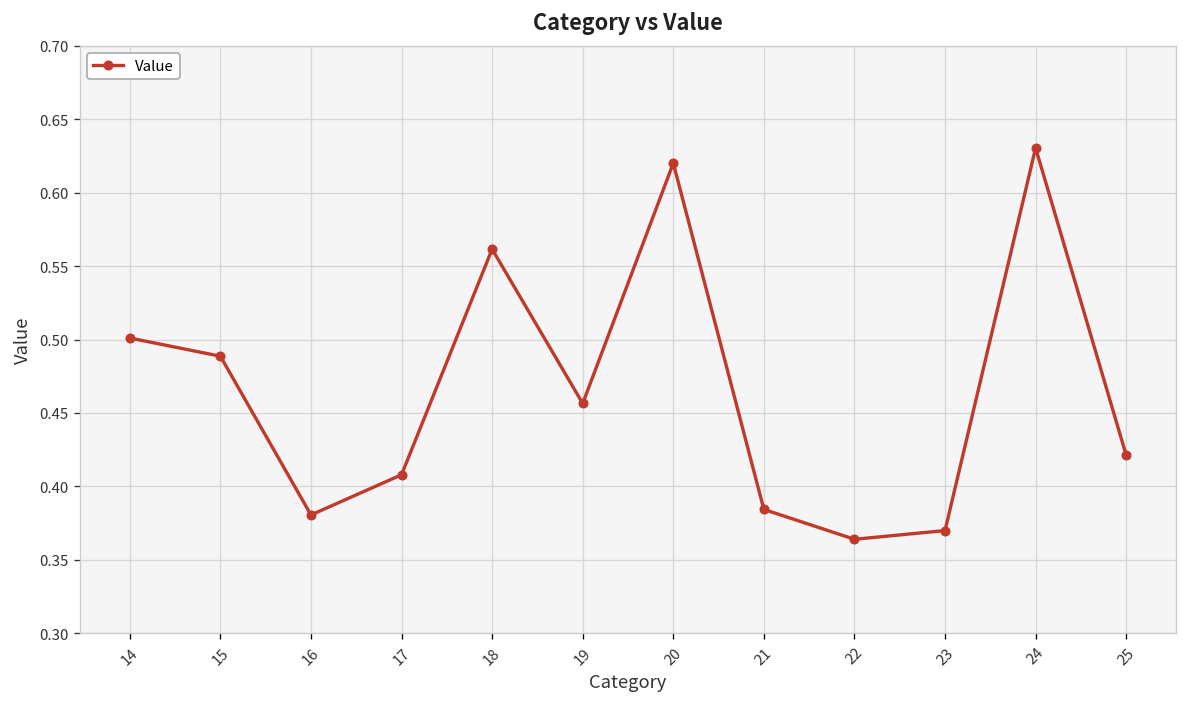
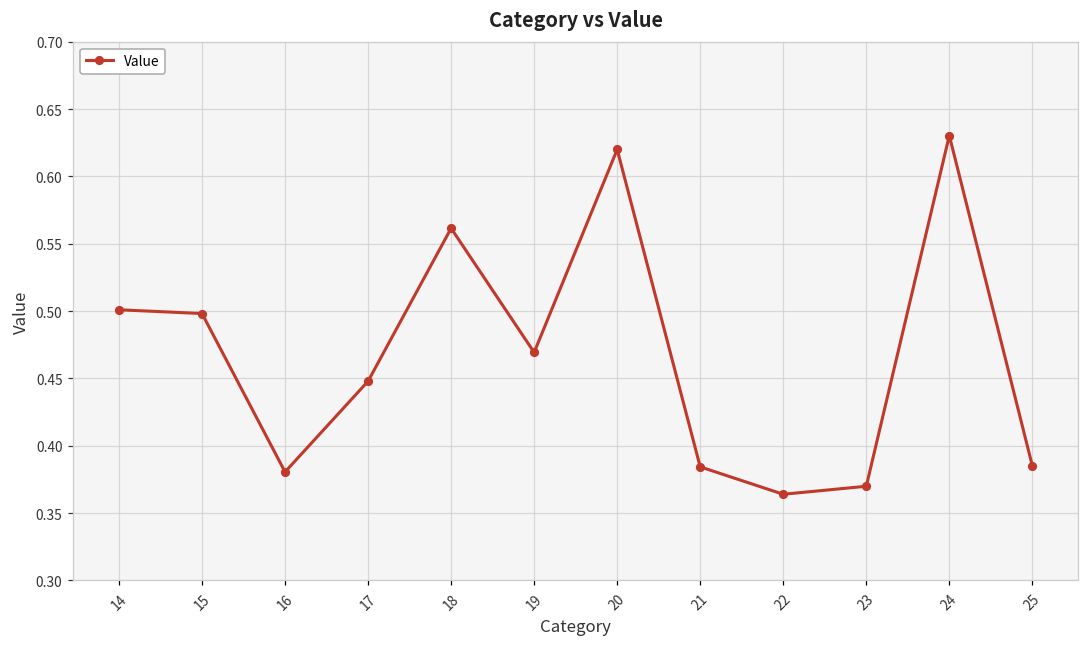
  {
    "14": 0.501,
-   "15": 0.489,
+   "15": 0.498,
    "16": 0.381,
-   "17": 0.408,
+   "17": 0.448,
    "18": 0.562,
-   "19": 0.456,
+   "19": 0.469,
    "20": 0.620,
    "21": 0.384,
    "22": 0.364,
    "23": 0.370,
    "24": 0.630,
-   "25": 0.421
+   "25": 0.385
  }
